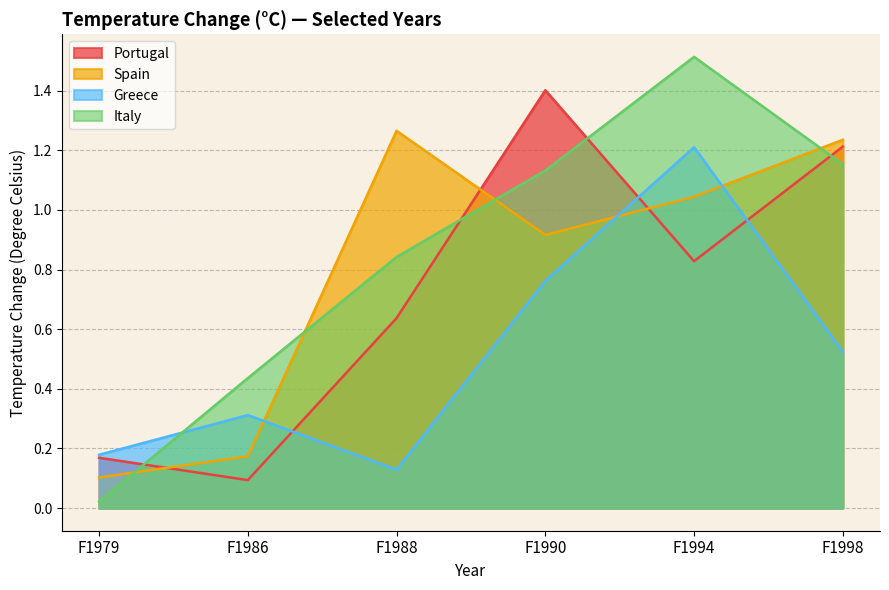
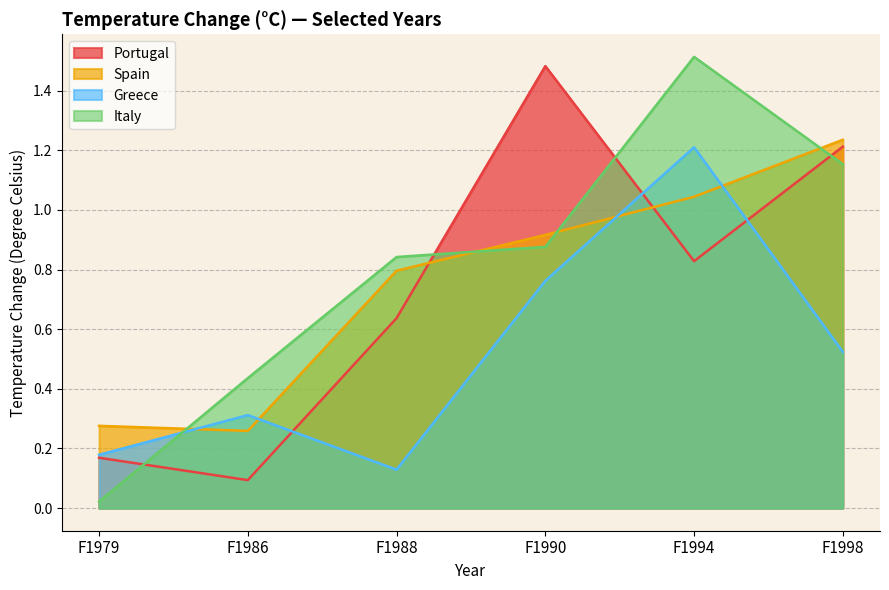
  {
    "Portugal": {
      "F1979": 0.17,
      "F1986": 0.09,
      "F1988": 0.64,
-     "F1990": 1.40,
+     "F1990": 1.48,
      "F1994": 0.83,
      "F1998": 1.21
    },
    "Spain": {
-     "F1979": 0.10,
-     "F1986": 0.17,
-     "F1988": 1.27,
+     "F1979": 0.28,
+     "F1986": 0.26,
+     "F1988": 0.80,
      "F1990": 0.92,
      "F1994": 1.04,
      "F1998": 1.24
    },
    "Greece": {
      "F1979": 0.18,
      "F1986": 0.31,
      "F1988": 0.13,
      "F1990": 0.76,
      "F1994": 1.21,
      "F1998": 0.52
    },
    "Italy": {
      "F1979": 0.02,
      "F1986": 0.44,
      "F1988": 0.84,
-     "F1990": 1.13,
+     "F1990": 0.88,
      "F1994": 1.51,
      "F1998": 1.15
    }
  }
